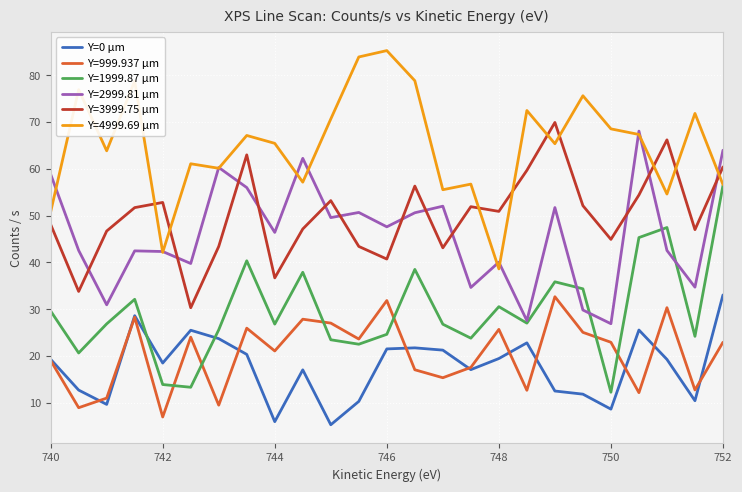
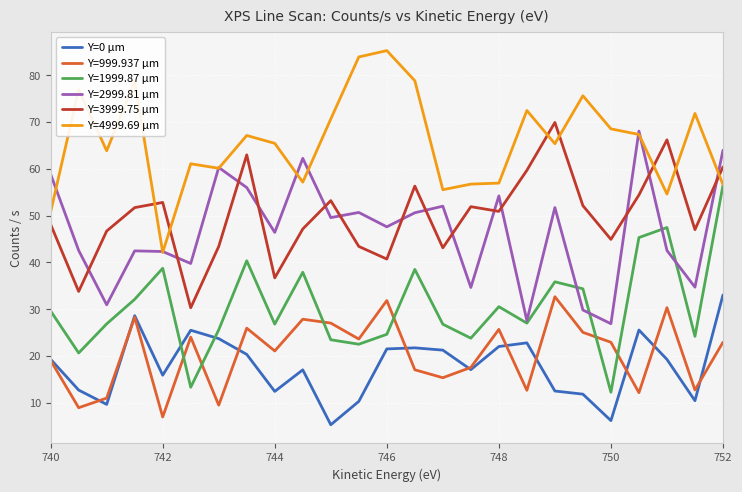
  {
    "Y=0 µm": {
-     "742": 19,
-     "744": 6,
+     "742": 16,
+     "744": 12,
      "746": 22,
-     "748": 19,
-     "750": 9,
+     "748": 22,
+     "750": 6,
      "752": 33
    },
    "Y=1999.87 µm": {
      "740": 30,
-     "742": 14,
+     "742": 39,
      "744": 27,
      "746": 25,
      "748": 31,
      "750": 12
    },
    "Y=2999.81 µm": {
      "740": 59,
      "744": 46,
      "746": 48,
-     "748": 40,
+     "748": 54,
      "750": 27,
      "752": 64
    },
    "Y=4999.69 µm": {
      "740": 51,
      "744": 65,
      "746": 85,
-     "748": 39,
+     "748": 57,
      "750": 69
    }
  }
